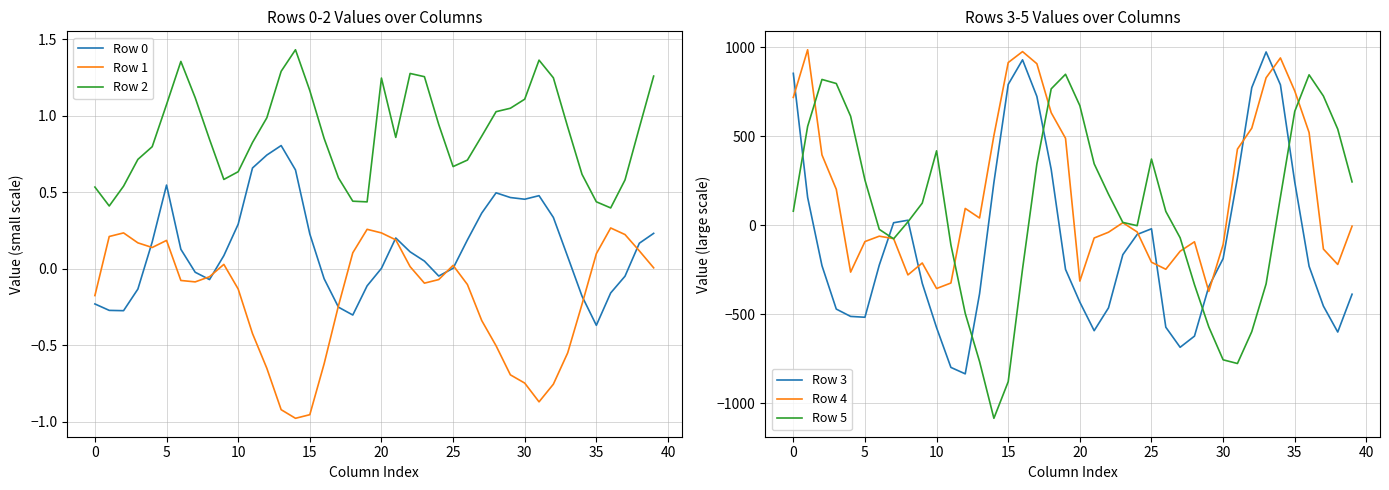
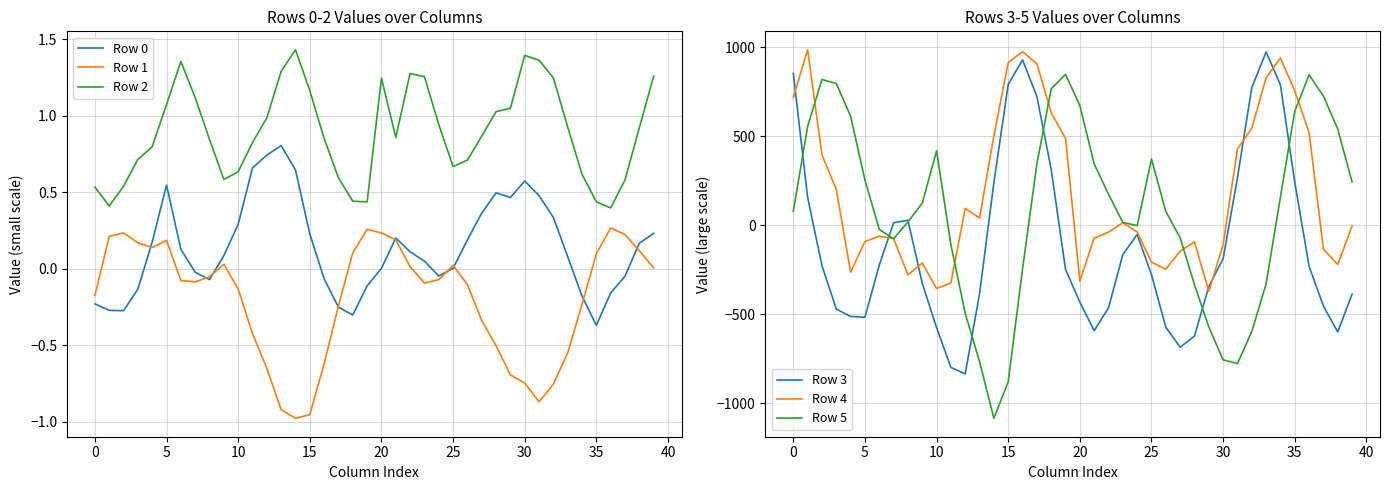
  {
    "Rows 0-2 Values over Columns": {
      "Row 0": {
        "0": -0.23,
        "5": 0.55,
        "10": 0.29,
        "15": 0.23,
        "20": 0.00,
        "25": 0.00,
-       "30": 0.45,
+       "30": 0.57,
        "35": -0.37
      },
      "Row 1": {
        "0": -0.17,
        "5": 0.19,
        "10": -0.13,
        "15": -0.95,
        "20": 0.23,
        "25": 0.02,
        "30": -0.75,
        "35": 0.10
      },
      "Row 2": {
        "0": 0.53,
        "5": 1.07,
        "10": 0.63,
        "15": 1.16,
        "20": 1.25,
        "25": 0.67,
-       "30": 1.11,
+       "30": 1.39,
        "35": 0.44
      }
    },
    "Rows 3-5 Values over Columns": {
      "Row 3": {
        "0": 850,
        "5": -520,
        "10": -580,
        "15": 790,
        "20": -430,
-       "25": -20,
+       "25": -280,
        "30": -190,
        "35": 240
      },
      "Row 4": {
        "0": 720,
        "5": -90,
        "10": -360,
        "15": 910,
        "20": -310,
        "25": -210,
        "30": -110,
        "35": 750
      },
      "Row 5": {
        "0": 80,
        "5": 250,
        "10": 420,
        "15": -880,
        "20": 670,
        "25": 370,
        "30": -760,
        "35": 640
      }
    }
  }
